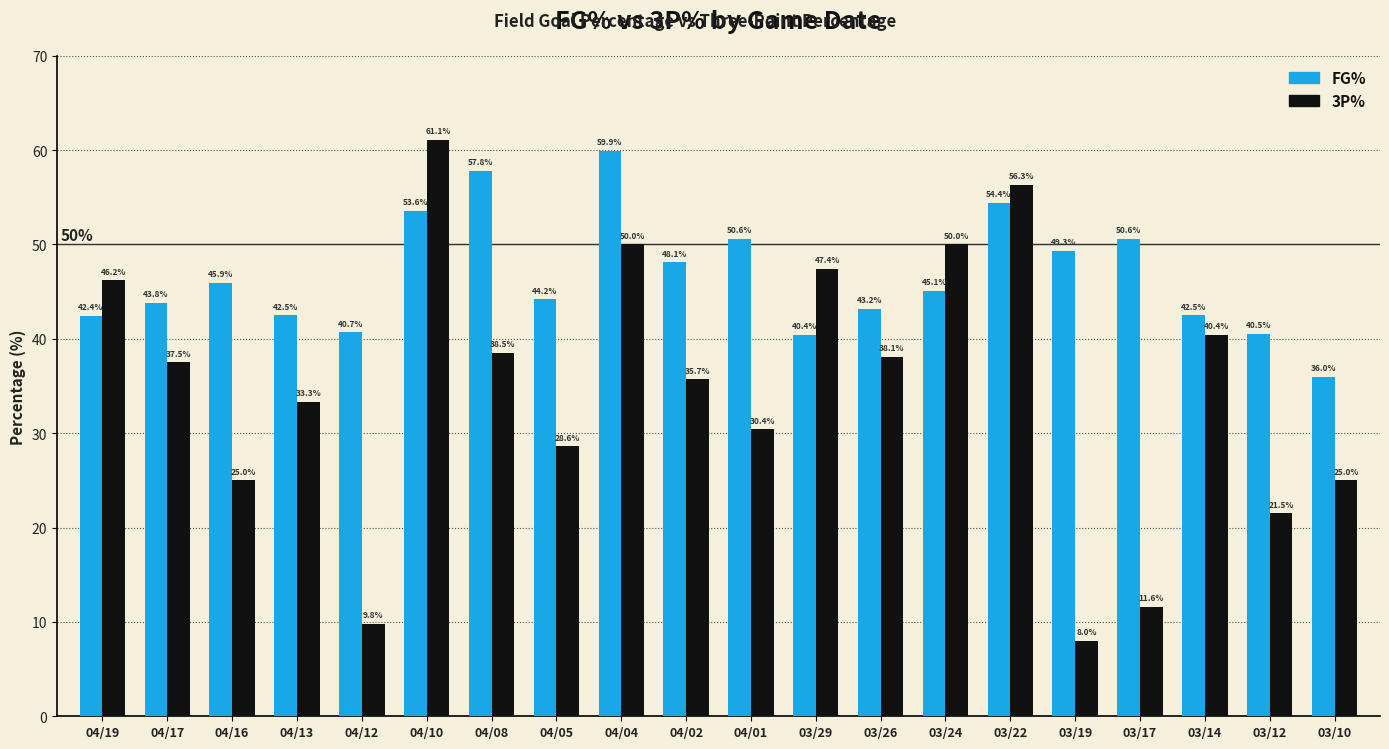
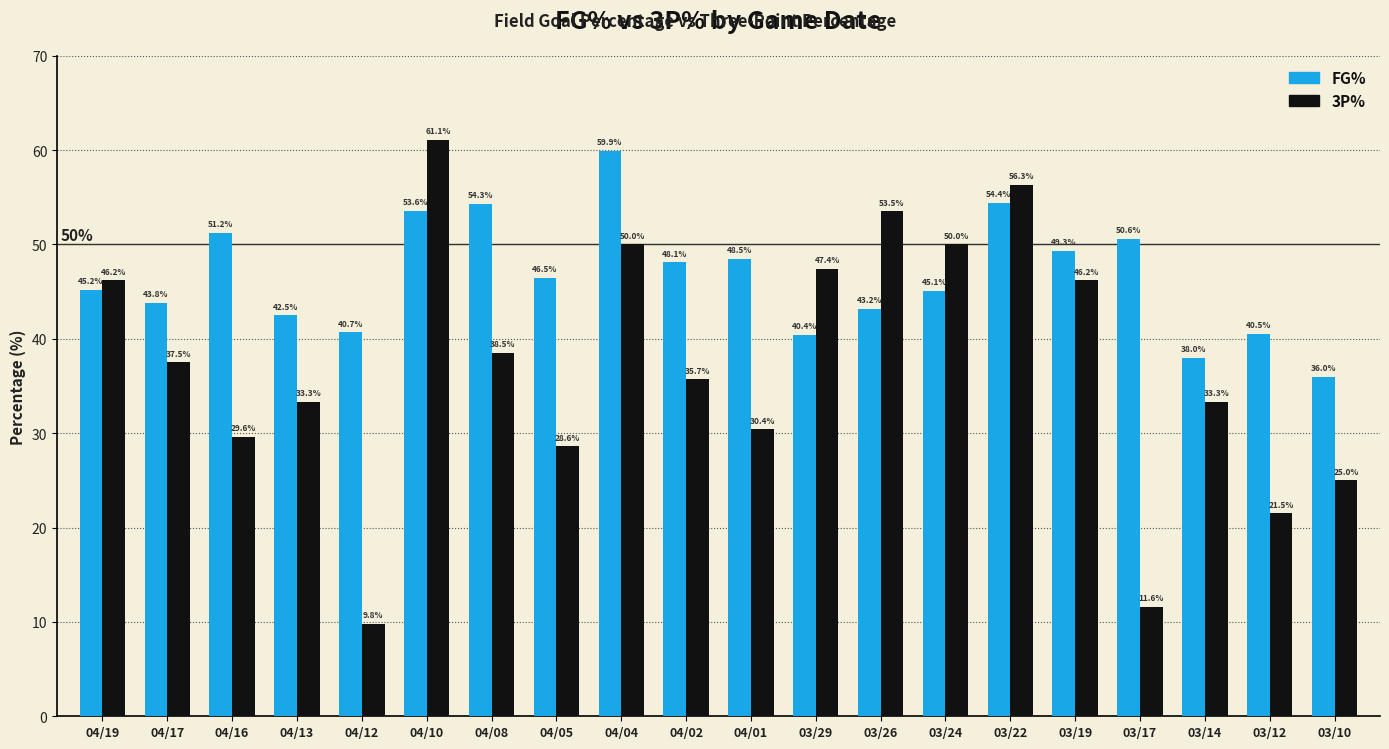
  {
    "FG%": {
-     "04/19": "42.4%",
+     "04/19": "45.2%",
      "04/17": "43.8%",
-     "04/16": "45.9%",
+     "04/16": "51.2%",
      "04/13": "42.5%",
      "04/12": "40.7%",
      "04/10": "53.6%",
-     "04/08": "57.8%",
-     "04/05": "44.2%",
+     "04/08": "54.3%",
+     "04/05": "46.5%",
      "04/04": "59.9%",
      "04/02": "48.1%",
-     "04/01": "50.6%",
+     "04/01": "48.5%",
      "03/29": "40.4%",
      "03/26": "43.2%",
      "03/24": "45.1%",
      "03/22": "54.4%",
      "03/19": "49.3%",
      "03/17": "50.6%",
-     "03/14": "42.5%",
+     "03/14": "38.0%",
      "03/12": "40.5%",
      "03/10": "36.0%"
    },
    "3P%": {
      "04/19": "46.2%",
      "04/17": "37.5%",
-     "04/16": "25.0%",
+     "04/16": "29.6%",
      "04/13": "33.3%",
      "04/12": "9.8%",
      "04/10": "61.1%",
      "04/08": "38.5%",
      "04/05": "28.6%",
      "04/04": "50.0%",
      "04/02": "35.7%",
      "04/01": "30.4%",
      "03/29": "47.4%",
-     "03/26": "38.1%",
+     "03/26": "53.5%",
      "03/24": "50.0%",
      "03/22": "56.3%",
-     "03/19": "8.0%",
+     "03/19": "46.2%",
      "03/17": "11.6%",
-     "03/14": "40.4%",
+     "03/14": "33.3%",
      "03/12": "21.5%",
      "03/10": "25.0%"
    }
  }
